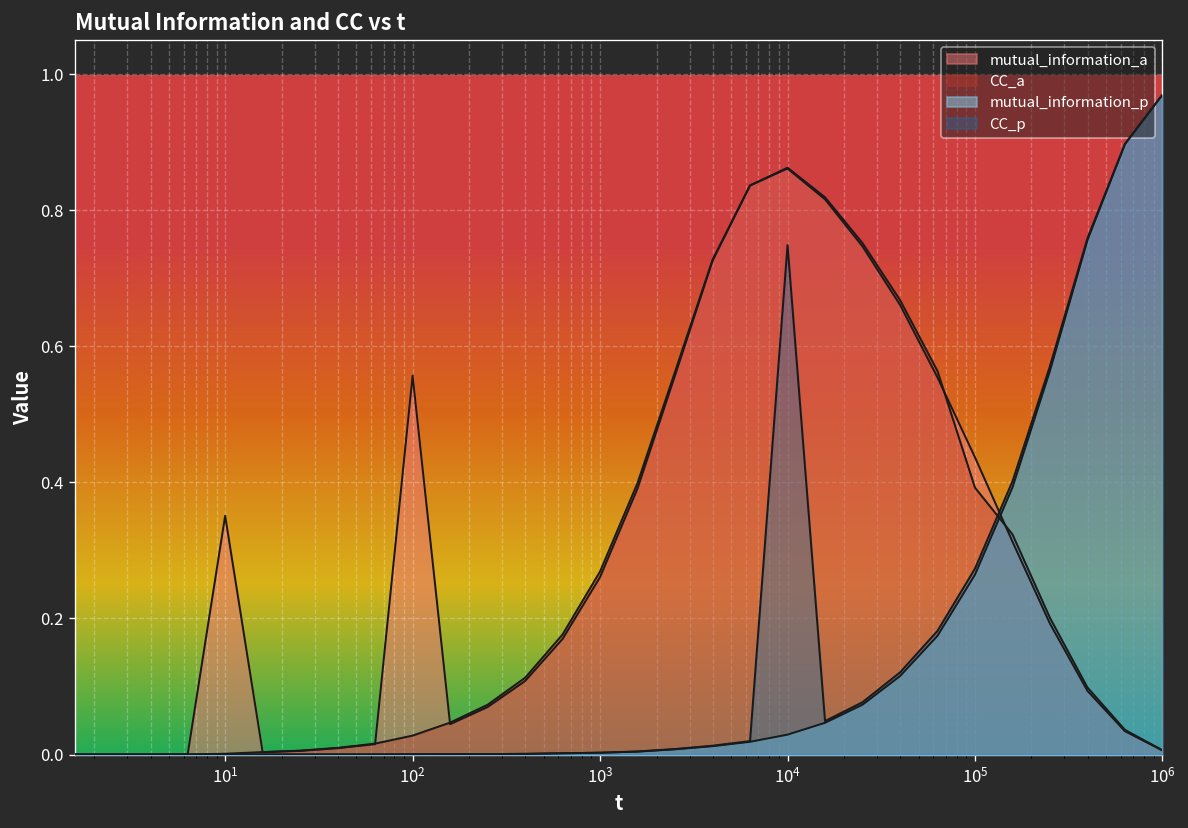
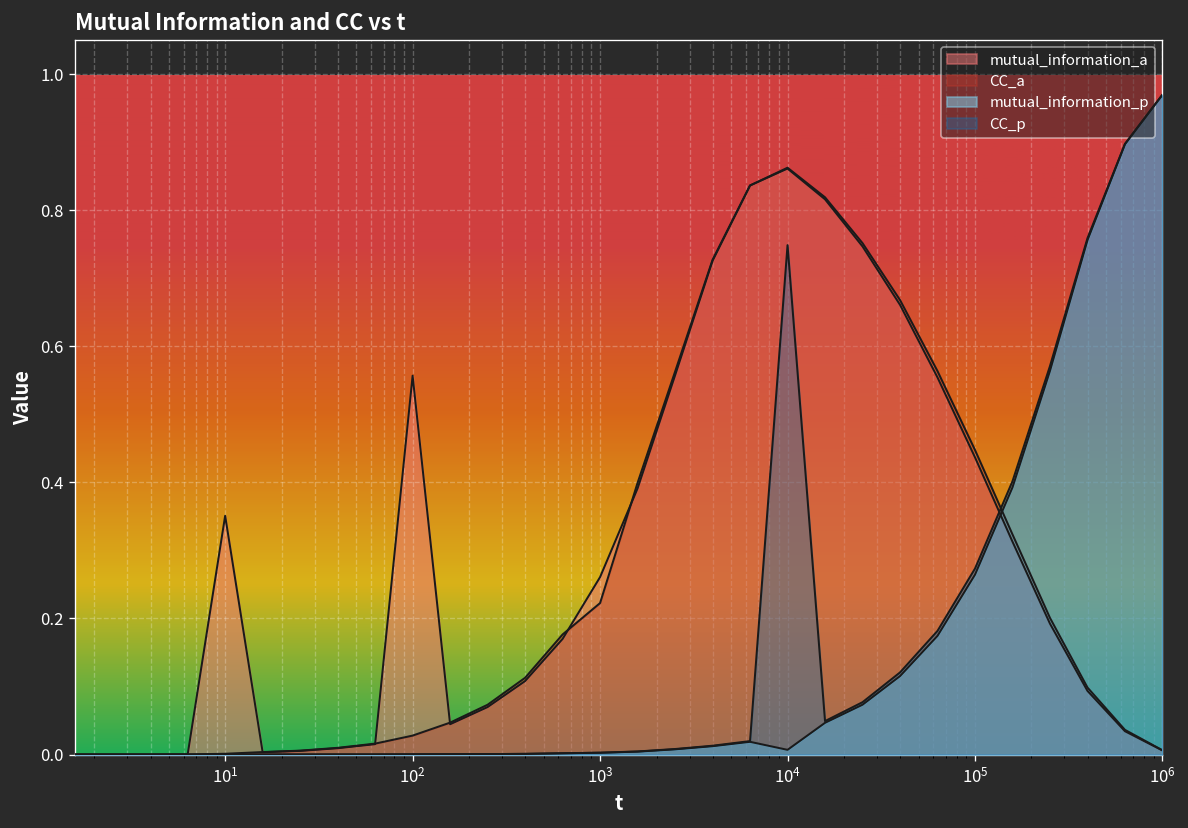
  {
    "mutual_information_a": {
      "10^1": 0.35,
      "10^2": 0.56,
      "10^3": 0.26,
      "10^5": 0.44
    },
    "CC_a": {
      "10^2": 0.03,
-     "10^3": 0.27,
-     "10^5": 0.39
+     "10^3": 0.22,
+     "10^5": 0.45
    },
    "mutual_information_p": {
-     "10^4": 0.03,
+     "10^4": 0.01,
      "10^5": 0.26
    },
    "CC_p": {
      "10^4": 0.75,
      "10^5": 0.27
    }
  }
